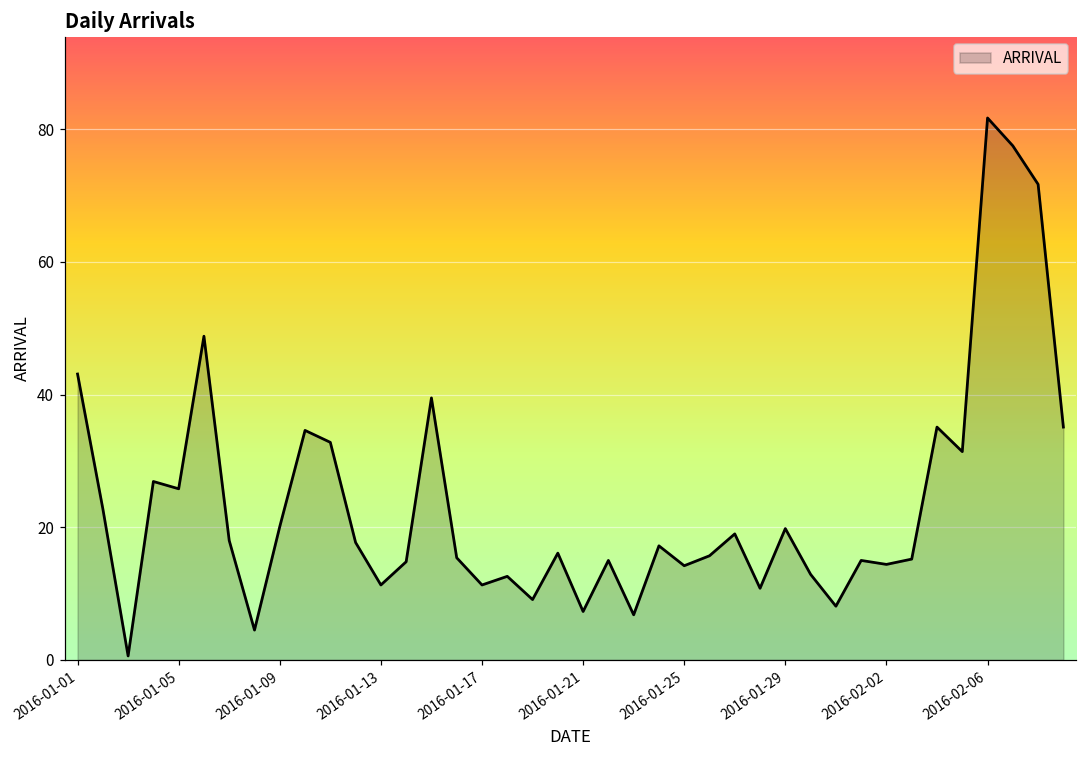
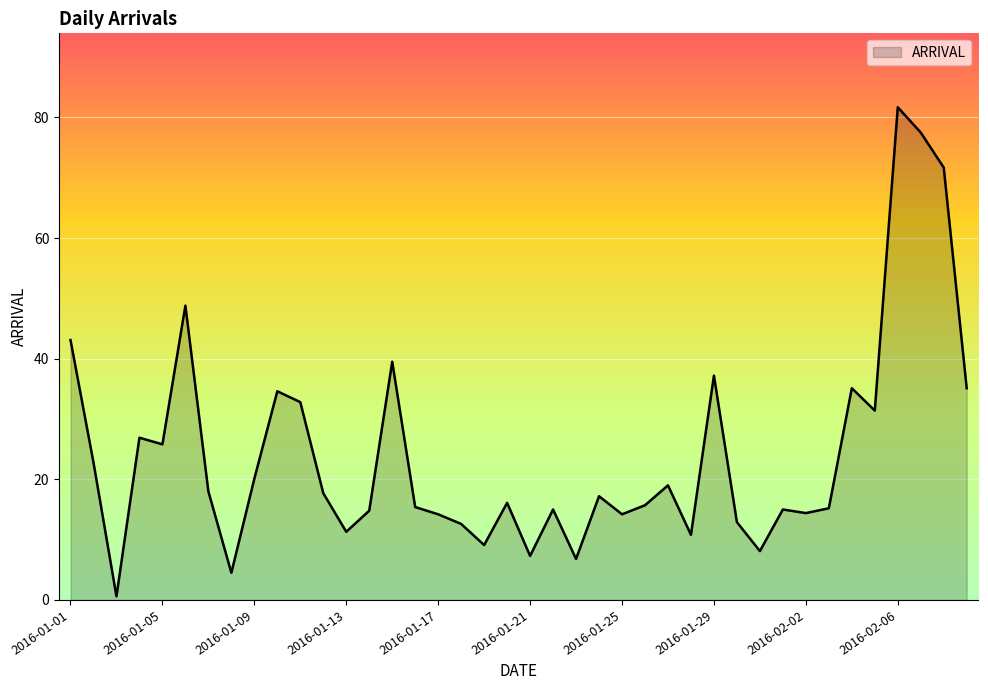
  {
    "2016-01-01": 43,
    "2016-01-05": 26,
    "2016-01-09": 20,
    "2016-01-13": 11,
-   "2016-01-17": 11,
+   "2016-01-17": 14,
    "2016-01-21": 7,
    "2016-01-25": 14,
-   "2016-01-29": 20,
+   "2016-01-29": 37,
    "2016-02-02": 14,
    "2016-02-06": 82
  }
